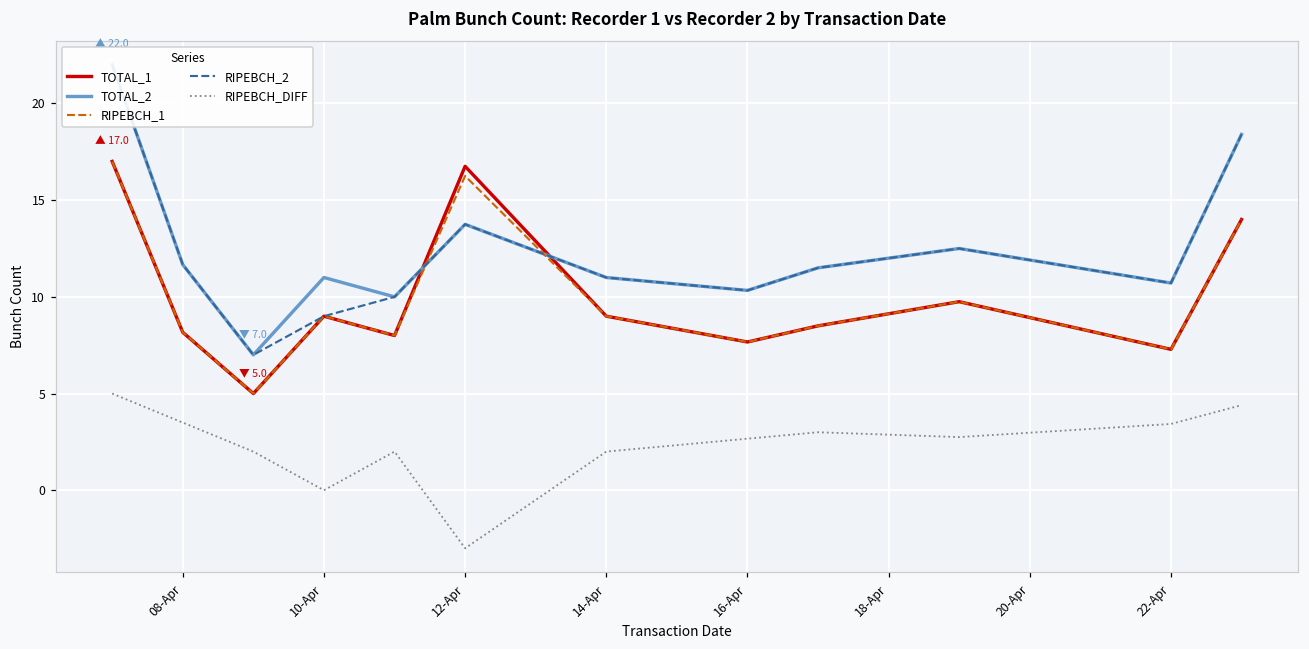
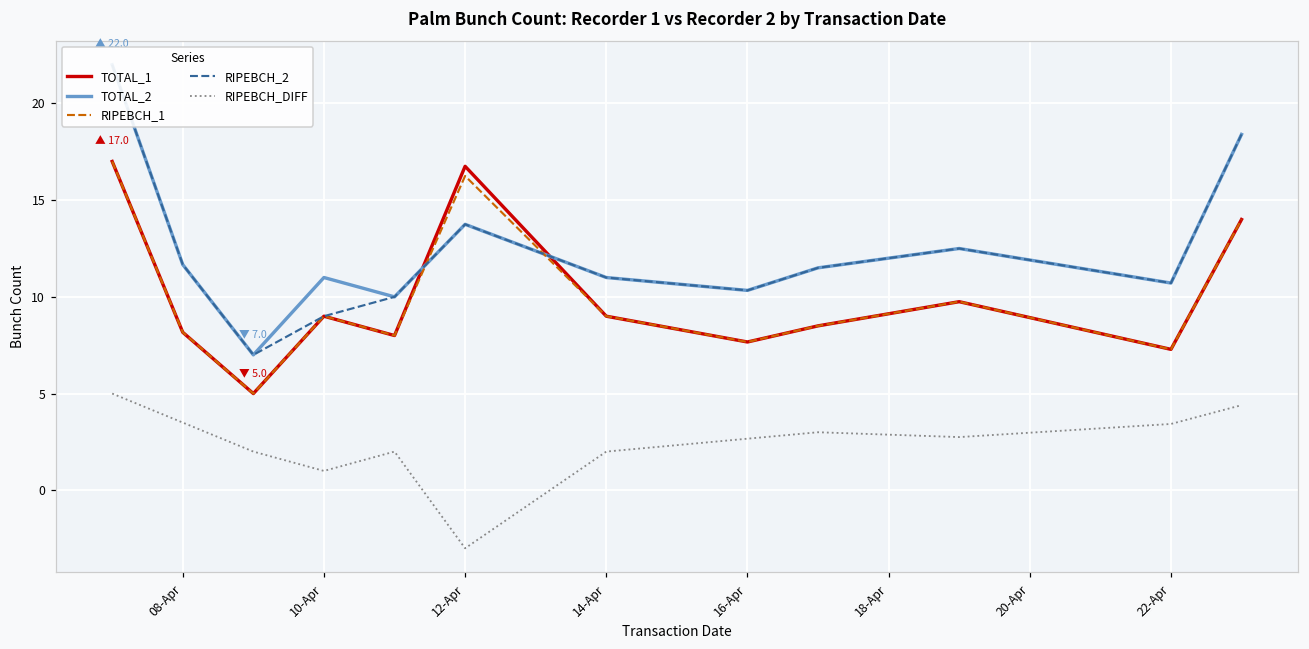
  {
    "TOTAL_1": {
      "12-Apr": 16.8
    },
    "TOTAL_2": {
      "10-Apr": 11
    },
    "RIPEBCH_1": {
      "12-Apr": 16.3
    },
    "RIPEBCH_DIFF": {
      "08-Apr": 3.5,
-     "10-Apr": 0,
+     "10-Apr": 1,
      "12-Apr": -3,
      "14-Apr": 2,
      "16-Apr": 2.7,
      "22-Apr": 3.4
    }
  }
